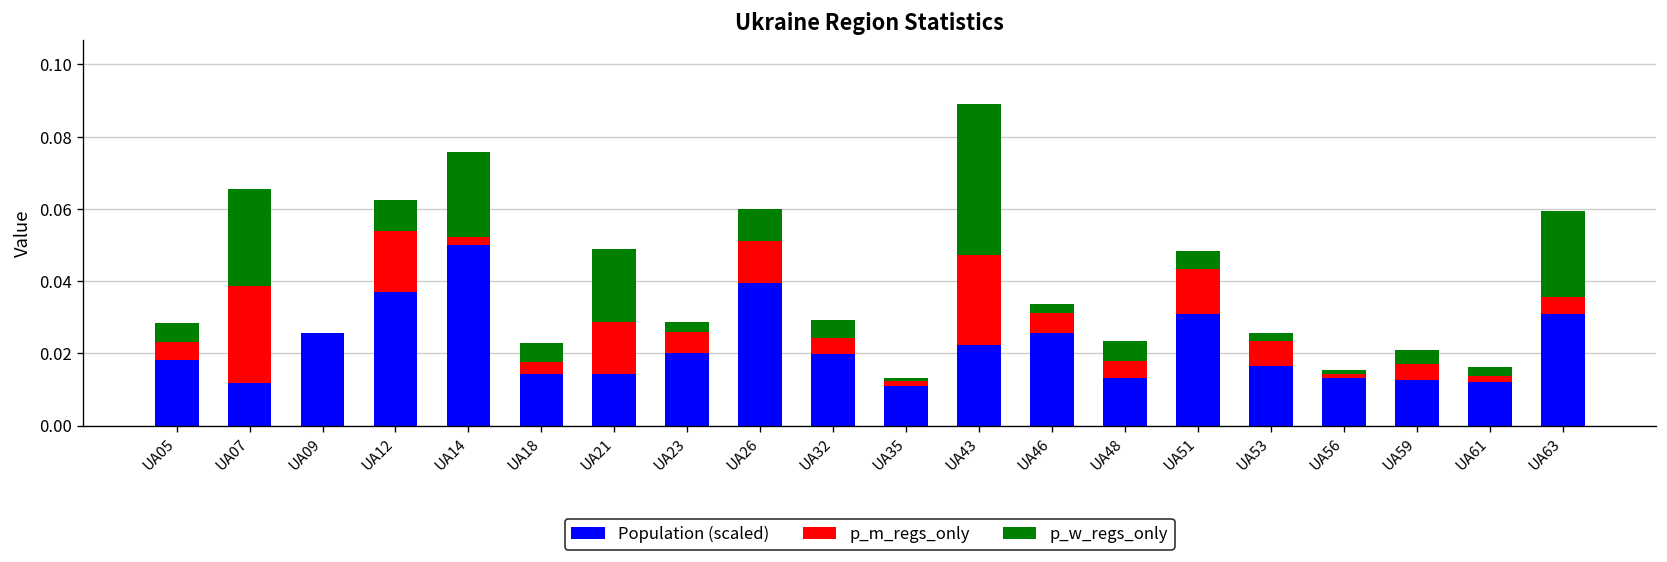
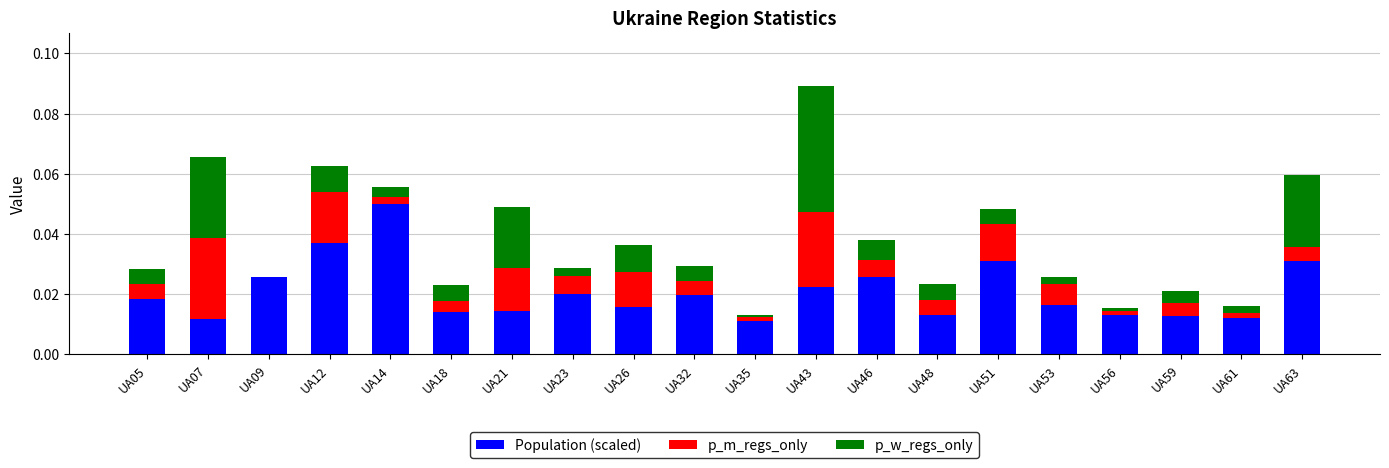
  {
    "Population (scaled)": {
      "UA05": 0.018,
      "UA07": 0.012,
      "UA09": 0.026,
      "UA12": 0.037,
      "UA14": 0.050,
      "UA18": 0.014,
      "UA21": 0.014,
      "UA23": 0.020,
-     "UA26": 0.039,
+     "UA26": 0.016,
      "UA32": 0.020,
      "UA35": 0.011,
      "UA43": 0.022,
      "UA46": 0.026,
      "UA48": 0.013,
      "UA51": 0.031,
      "UA53": 0.016,
      "UA56": 0.013,
      "UA59": 0.013,
      "UA61": 0.012,
      "UA63": 0.031
    },
    "p_m_regs_only": {
      "UA05": 0.005,
      "UA07": 0.027,
      "UA09": 0.000,
      "UA12": 0.017,
      "UA14": 0.002,
      "UA18": 0.003,
      "UA21": 0.014,
      "UA23": 0.006,
      "UA26": 0.012,
      "UA32": 0.005,
      "UA35": 0.001,
      "UA43": 0.025,
      "UA46": 0.005,
      "UA48": 0.005,
      "UA51": 0.012,
      "UA53": 0.007,
      "UA56": 0.001,
      "UA59": 0.004,
      "UA61": 0.002,
      "UA63": 0.005
    },
    "p_w_regs_only": {
      "UA05": 0.005,
      "UA07": 0.027,
      "UA09": 0.000,
      "UA12": 0.008,
-     "UA14": 0.024,
+     "UA14": 0.003,
      "UA18": 0.005,
      "UA21": 0.020,
      "UA23": 0.003,
      "UA26": 0.009,
      "UA32": 0.005,
      "UA43": 0.042,
-     "UA46": 0.002,
+     "UA46": 0.007,
      "UA48": 0.005,
      "UA51": 0.005,
      "UA53": 0.002,
      "UA56": 0.001,
      "UA59": 0.004,
      "UA61": 0.002,
      "UA63": 0.024
    }
  }
